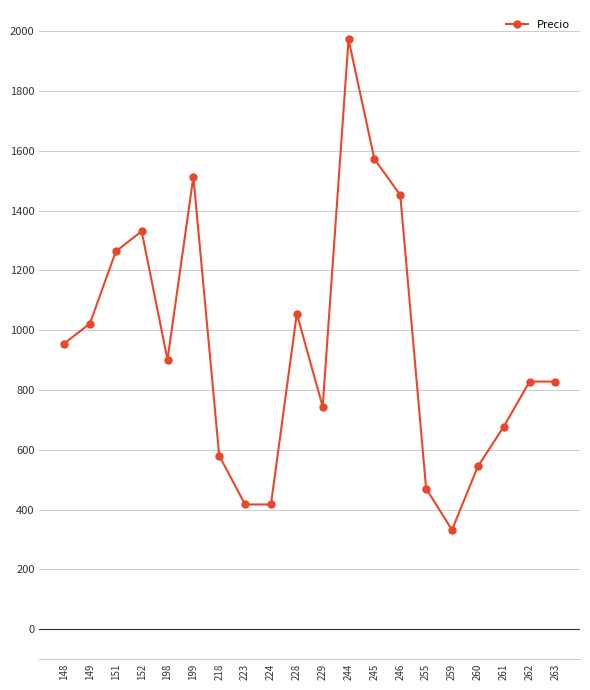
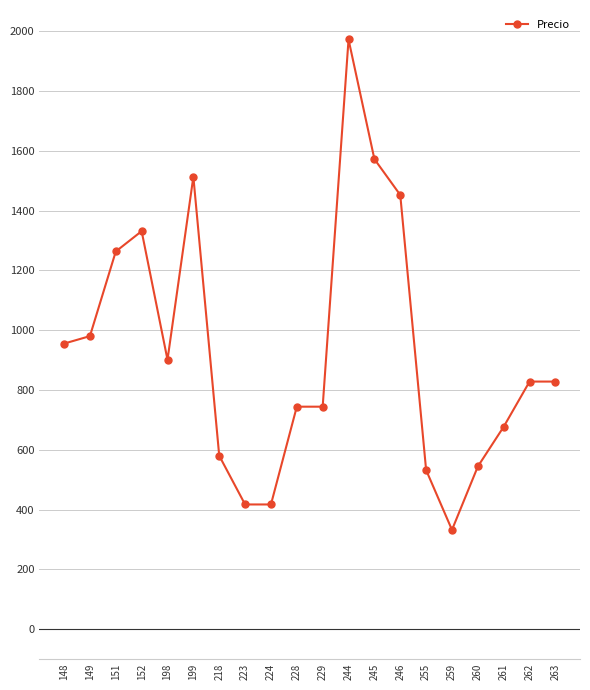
  {
    "148": 960,
-   "149": 1020,
+   "149": 980,
    "151": 1260,
    "152": 1330,
    "198": 900,
    "199": 1510,
    "218": 580,
    "223": 420,
    "224": 420,
-   "228": 1060,
+   "228": 740,
    "229": 740,
    "244": 1970,
    "245": 1570,
    "246": 1450,
-   "255": 470,
+   "255": 530,
    "259": 330,
    "260": 540,
    "261": 680,
    "262": 830,
    "263": 830
  }
